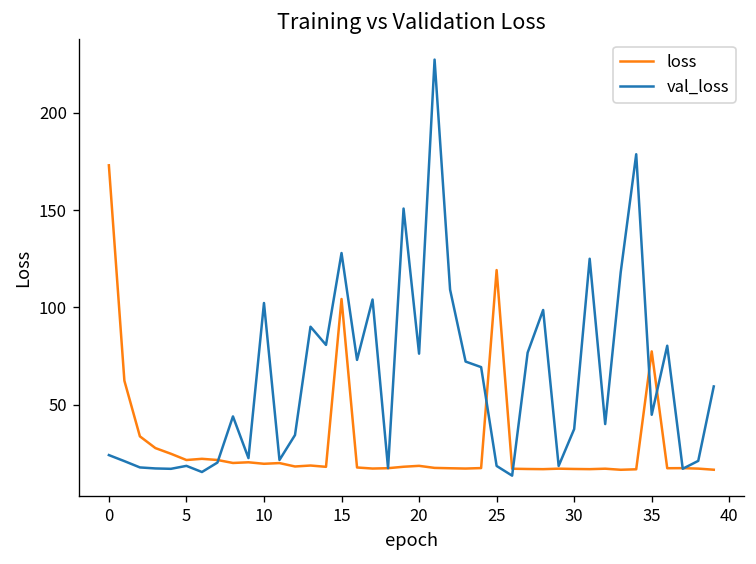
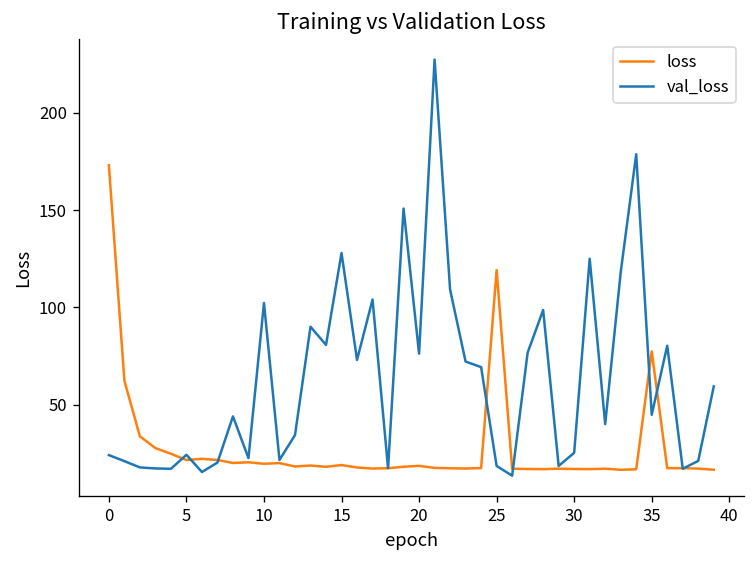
  {
    "loss": {
      "0": 173,
      "5": 22,
      "10": 20,
-     "15": 104,
+     "15": 19,
      "20": 19,
      "25": 119,
      "30": 17,
      "35": 77
    },
    "val_loss": {
      "0": 24,
-     "5": 19,
+     "5": 24,
      "10": 102,
      "15": 128,
      "20": 76,
      "25": 19,
-     "30": 37,
+     "30": 25,
      "35": 45
    }
  }
